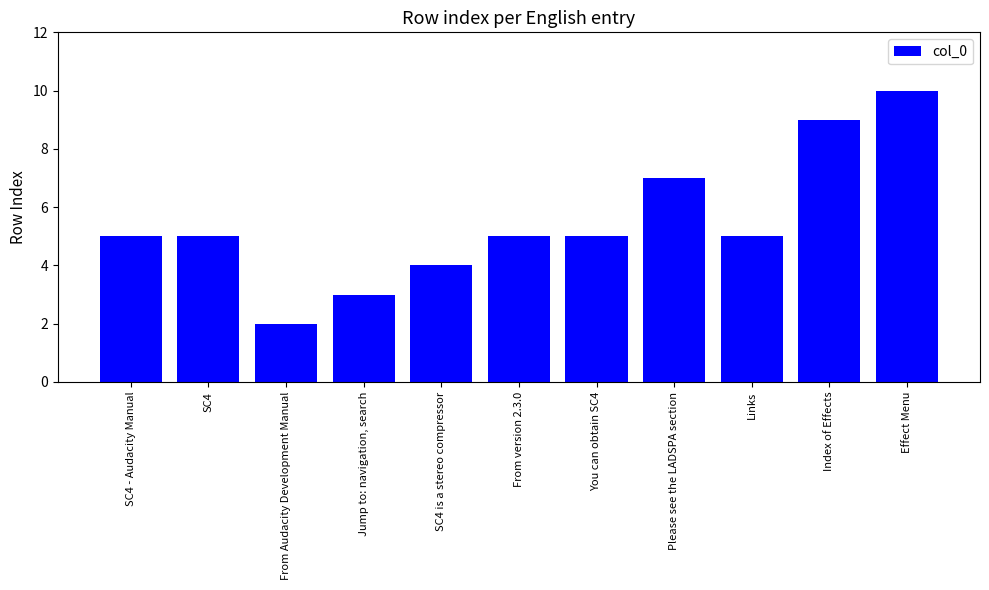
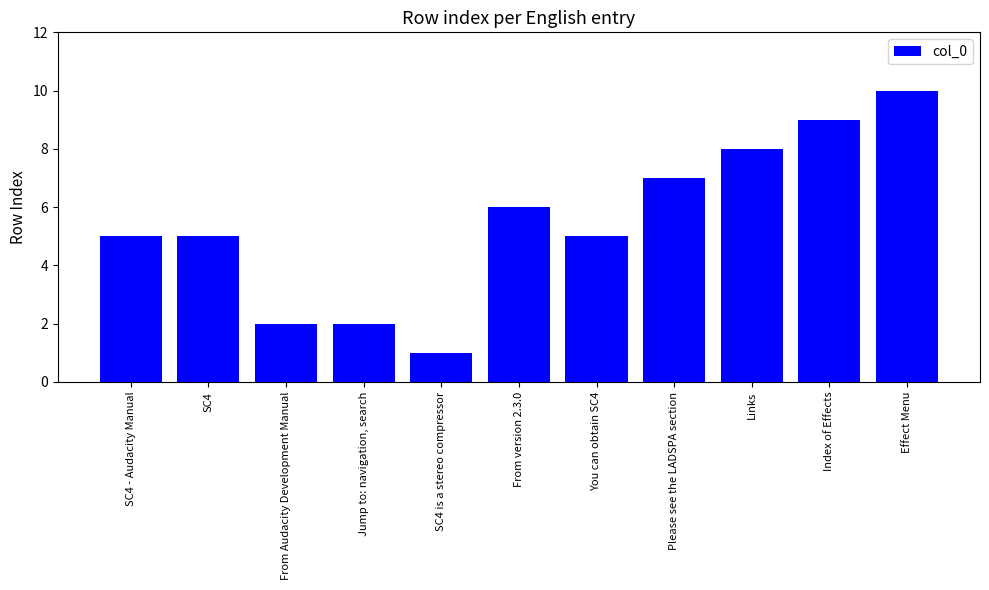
  {
    "SC4 - Audacity Manual": 5,
    "SC4": 5,
    "From Audacity Development Manual": 2,
-   "Jump to: navigation, search": 3,
-   "SC4 is a stereo compressor": 4,
-   "From version 2.3.0": 5,
+   "Jump to: navigation, search": 2,
+   "SC4 is a stereo compressor": 1,
+   "From version 2.3.0": 6,
    "You can obtain SC4": 5,
    "Please see the LADSPA section": 7,
-   "Links": 5,
+   "Links": 8,
    "Index of Effects": 9,
    "Effect Menu": 10
  }
